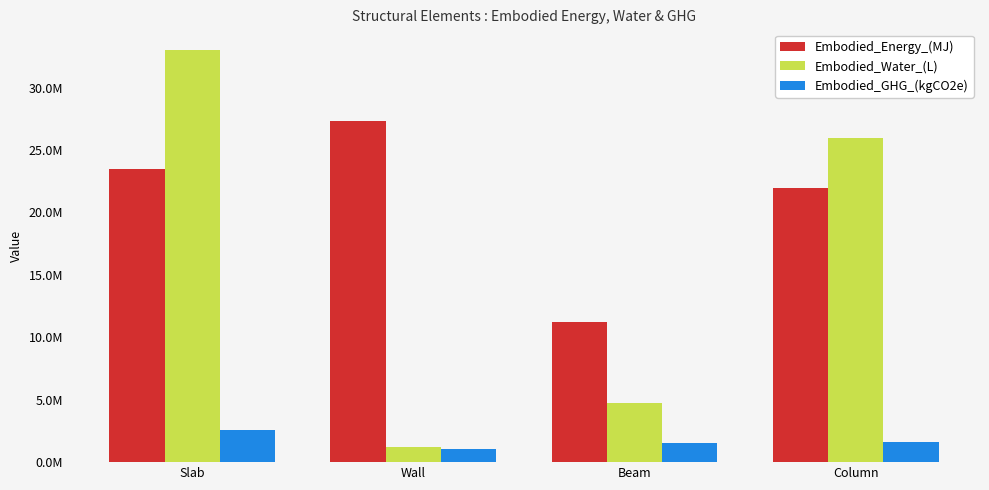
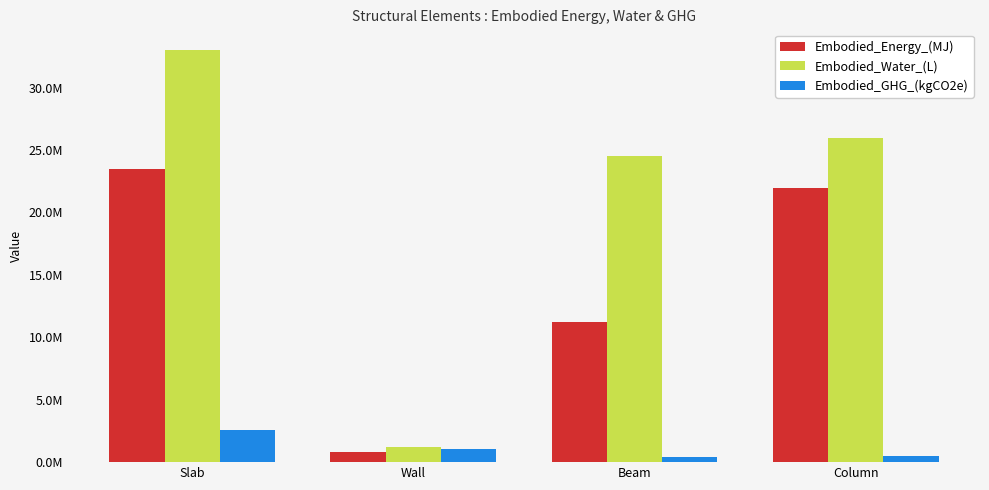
  {
    "Embodied_Energy_(MJ)": {
      "Slab": 23500000,
-     "Wall": 27300000,
+     "Wall": 800000,
      "Beam": 11200000,
      "Column": 22000000
    },
    "Embodied_Water_(L)": {
      "Slab": 33000000,
      "Wall": 1200000,
-     "Beam": 4800000,
+     "Beam": 24500000,
      "Column": 26000000
    },
    "Embodied_GHG_(kgCO2e)": {
      "Slab": 2500000,
      "Wall": 1000000,
-     "Beam": 1500000,
-     "Column": 1600000
+     "Beam": 400000,
+     "Column": 500000
    }
  }
